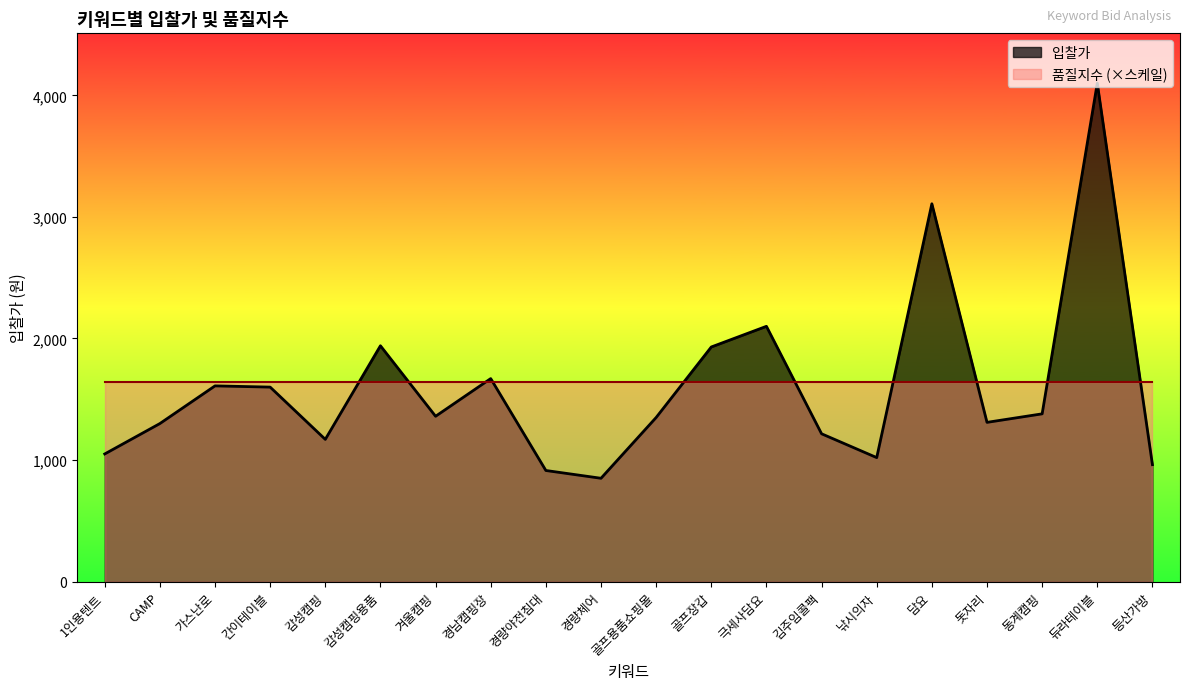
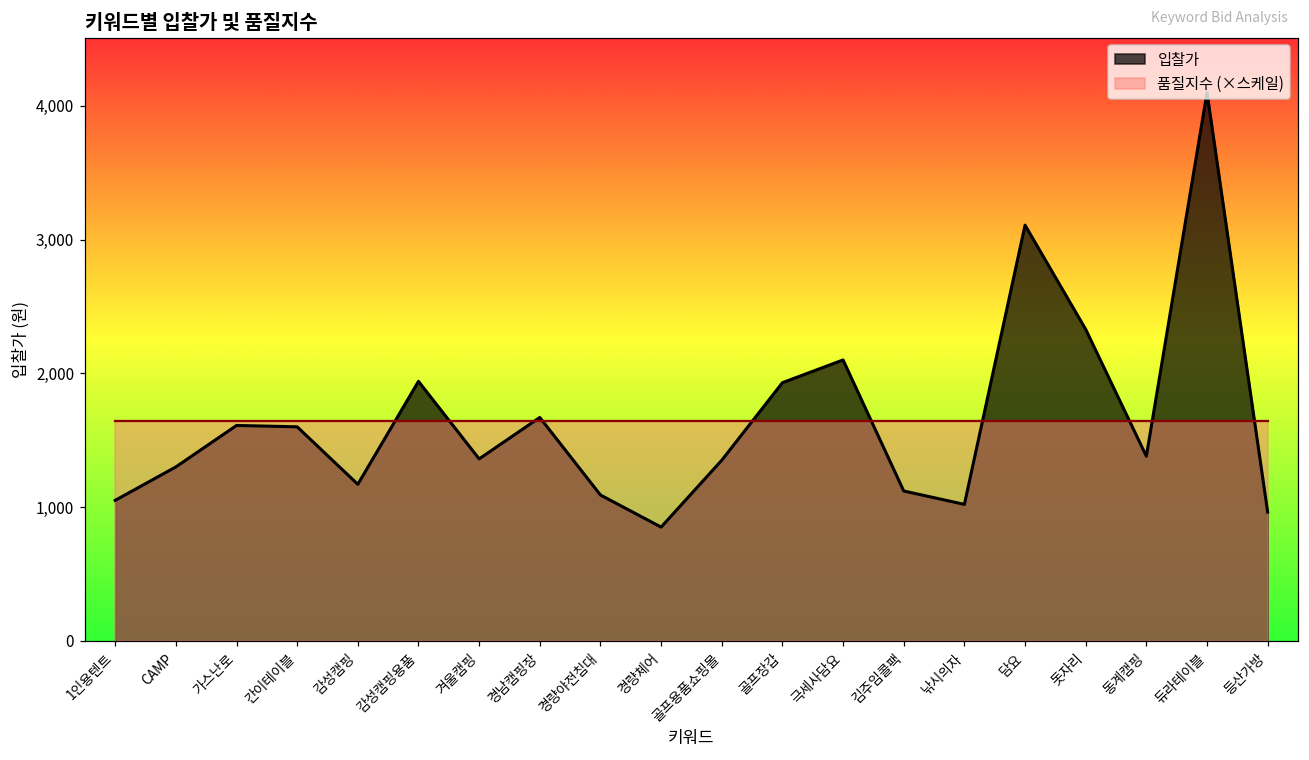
  {
    "입찰가": {
      "1인용텐트": "1,050",
      "CAMP": "1,300",
      "가스난로": "1,610",
      "간이테이블": "1,600",
      "감성캠핑": "1,170",
      "감성캠핑용품": "1,940",
      "겨울캠핑": "1,360",
      "경남캠핑장": "1,670",
-     "경량야전침대": "910",
+     "경량야전침대": "1,090",
      "경량체어": "850",
      "골프용품쇼핑몰": "1,350",
      "골프장갑": "1,930",
      "극세사담요": "2,100",
-     "김주임콜팩": "1,220",
+     "김주임콜팩": "1,120",
      "낚시의자": "1,020",
      "담요": "3,110",
-     "돗자리": "1,310",
+     "돗자리": "2,330",
      "동계캠핑": "1,380",
      "등산가방": "960"
    },
    "품질지수 (×스케일)": {
      "1인용텐트": "1,640",
      "CAMP": "1,640",
      "가스난로": "1,640",
      "간이테이블": "1,640",
      "감성캠핑": "1,640",
      "감성캠핑용품": "1,640",
      "겨울캠핑": "1,640",
      "경남캠핑장": "1,640",
      "경량야전침대": "1,640",
      "경량체어": "1,640",
      "골프용품쇼핑몰": "1,640",
      "골프장갑": "1,640",
      "극세사담요": "1,640",
      "김주임콜팩": "1,640",
      "낚시의자": "1,640",
      "담요": "1,640",
      "돗자리": "1,640",
      "동계캠핑": "1,640",
      "듀라테이블": "1,640",
      "등산가방": "1,640"
    }
  }
